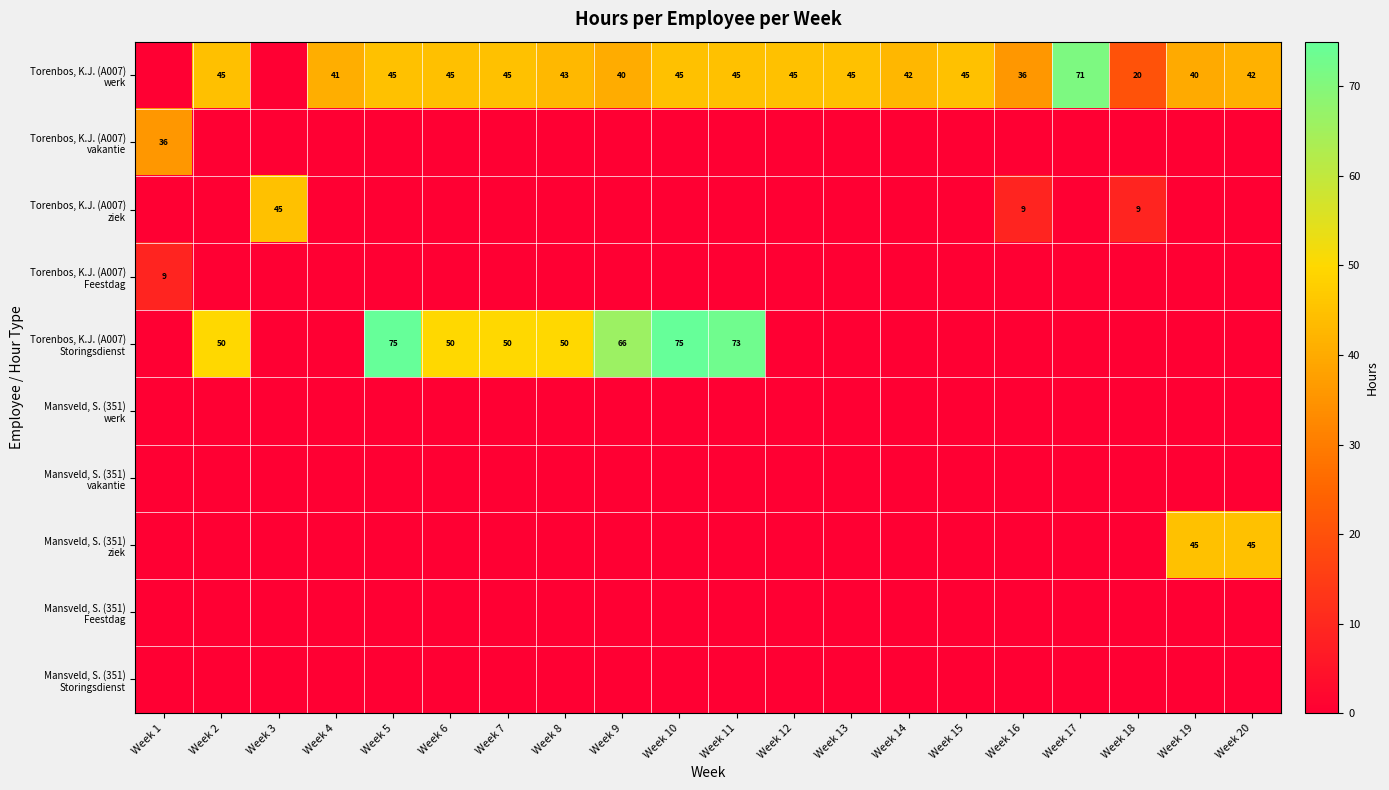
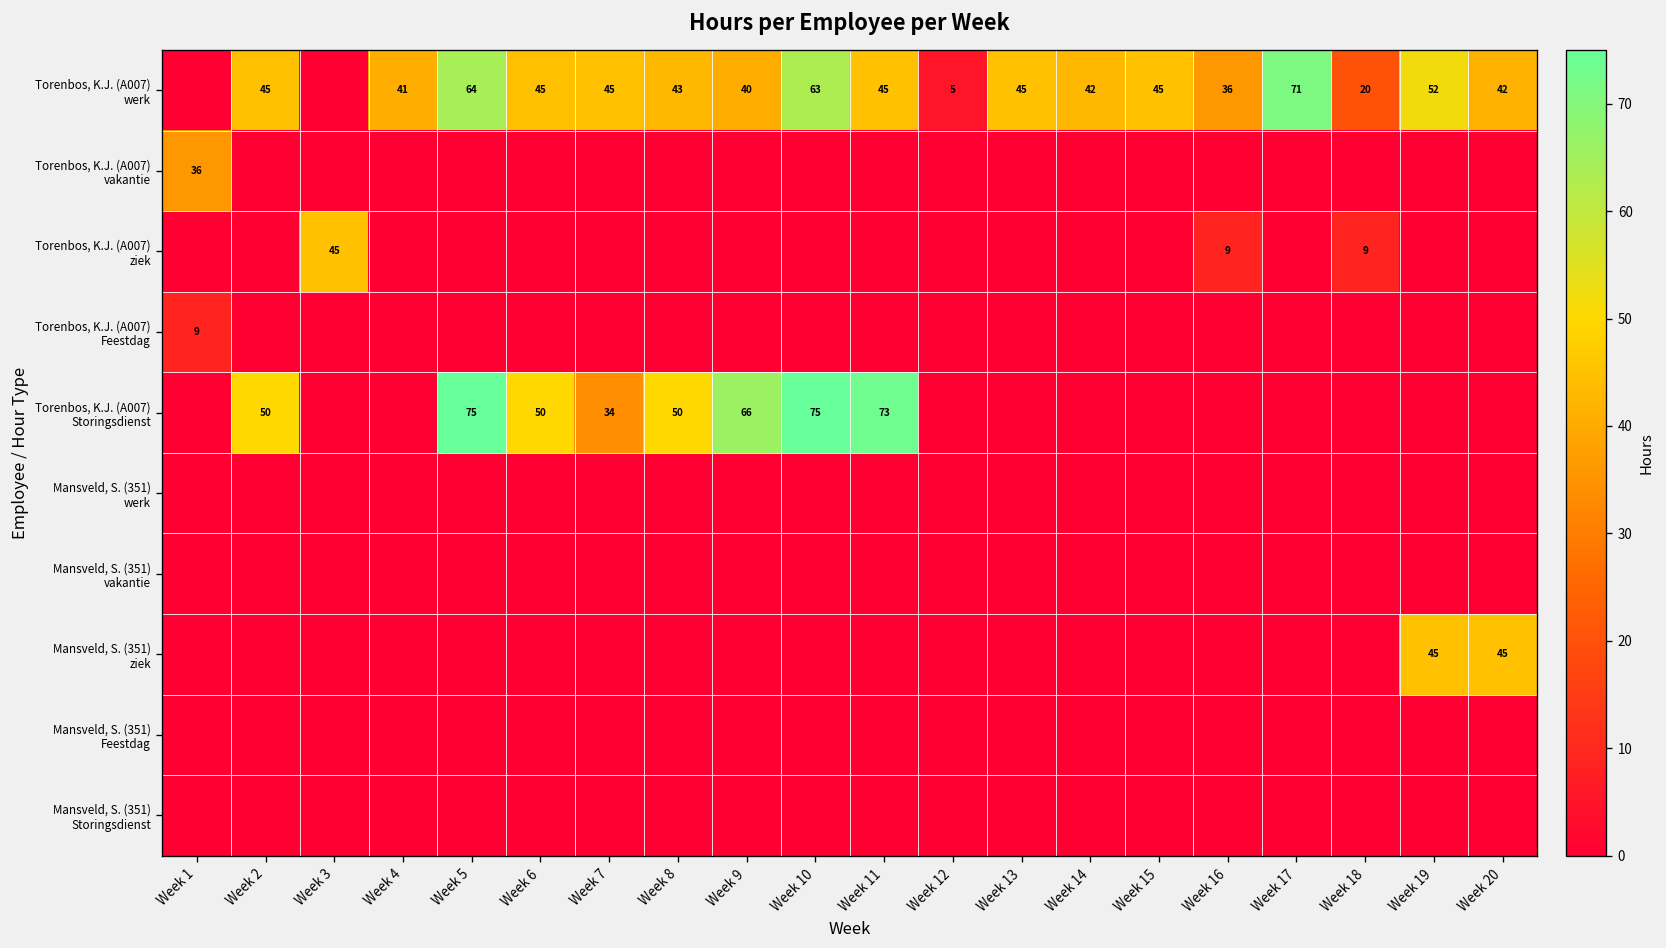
  {
    "Torenbos, K.J. (A007) werk": {
      "Week 2": 45,
      "Week 4": 41,
-     "Week 5": 45,
+     "Week 5": 64,
      "Week 6": 45,
      "Week 7": 45,
      "Week 8": 43,
      "Week 9": 40,
-     "Week 10": 45,
+     "Week 10": 63,
      "Week 11": 45,
-     "Week 12": 45,
+     "Week 12": 5,
      "Week 13": 45,
      "Week 14": 42,
      "Week 15": 45,
      "Week 16": 36,
      "Week 17": 71,
      "Week 18": 20,
-     "Week 19": 40,
+     "Week 19": 52,
      "Week 20": 42
    },
    "Torenbos, K.J. (A007) vakantie": {
      "Week 1": 36
    },
    "Torenbos, K.J. (A007) ziek": {
      "Week 3": 45,
      "Week 16": 9,
      "Week 18": 9
    },
    "Torenbos, K.J. (A007) Feestdag": {
      "Week 1": 9
    },
    "Torenbos, K.J. (A007) Storingsdienst": {
      "Week 2": 50,
      "Week 5": 75,
      "Week 6": 50,
-     "Week 7": 50,
+     "Week 7": 34,
      "Week 8": 50,
      "Week 9": 66,
      "Week 10": 75,
      "Week 11": 73
    },
    "Mansveld, S. (351) ziek": {
      "Week 19": 45,
      "Week 20": 45
    }
  }
